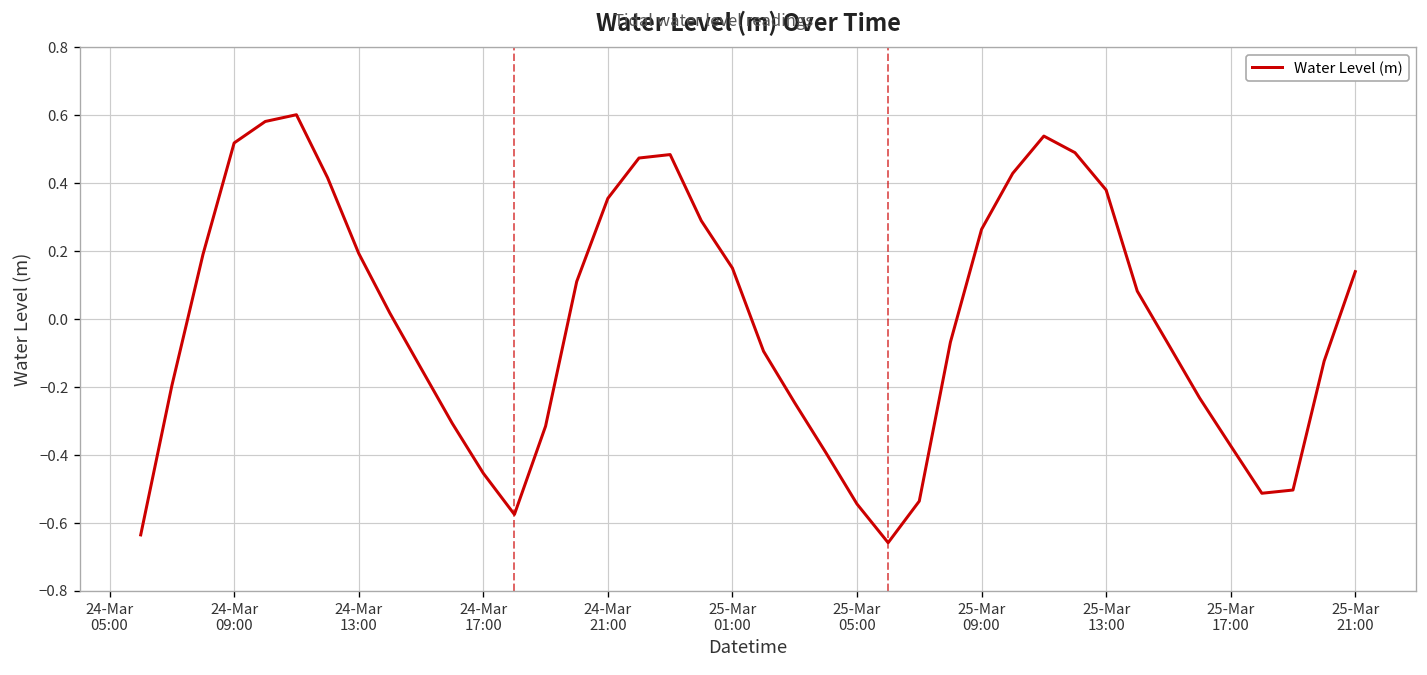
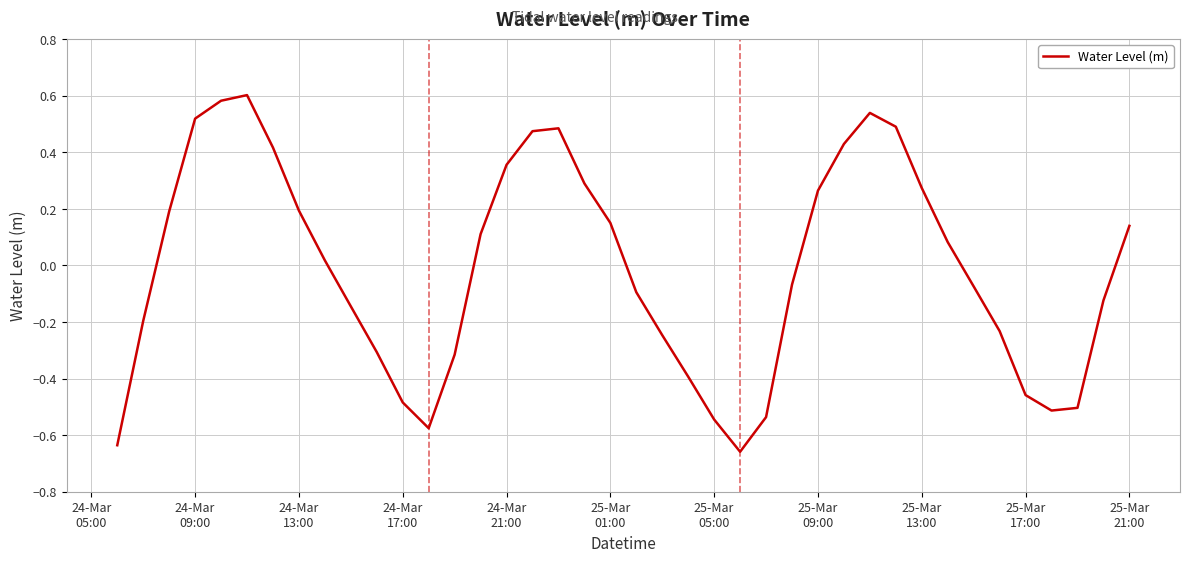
  {
    "24-Mar 09:00": 0.52,
    "24-Mar 13:00": 0.19,
-   "24-Mar 17:00": -0.45,
+   "24-Mar 17:00": -0.48,
    "24-Mar 21:00": 0.36,
    "25-Mar 01:00": 0.15,
    "25-Mar 05:00": -0.54,
    "25-Mar 09:00": 0.26,
-   "25-Mar 13:00": 0.38,
-   "25-Mar 17:00": -0.37,
+   "25-Mar 13:00": 0.27,
+   "25-Mar 17:00": -0.46,
    "25-Mar 21:00": 0.14
  }
